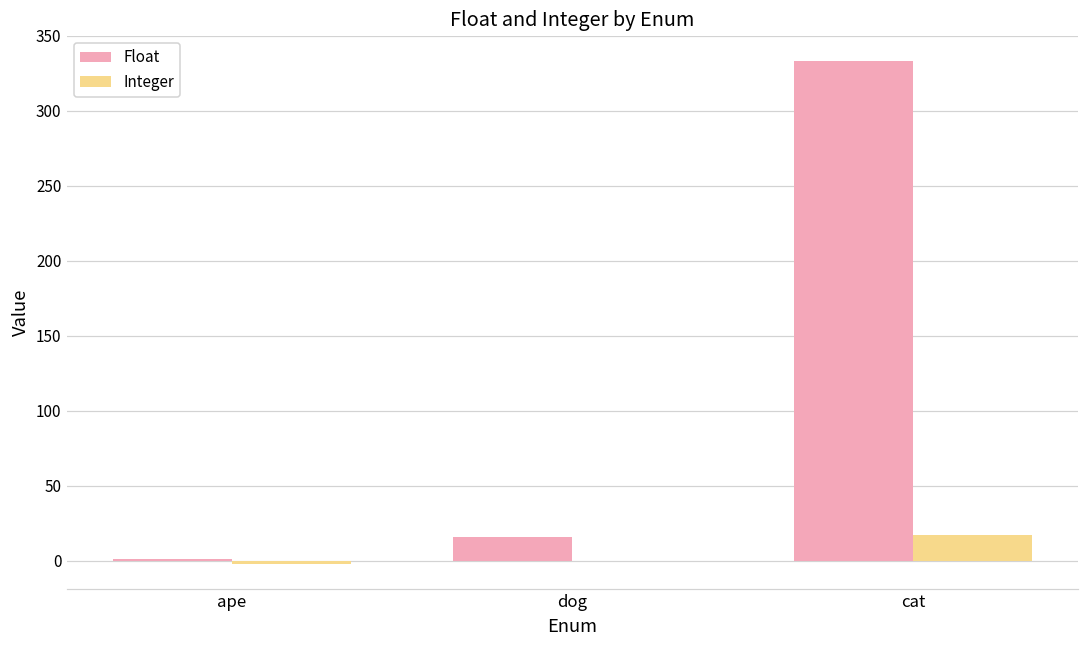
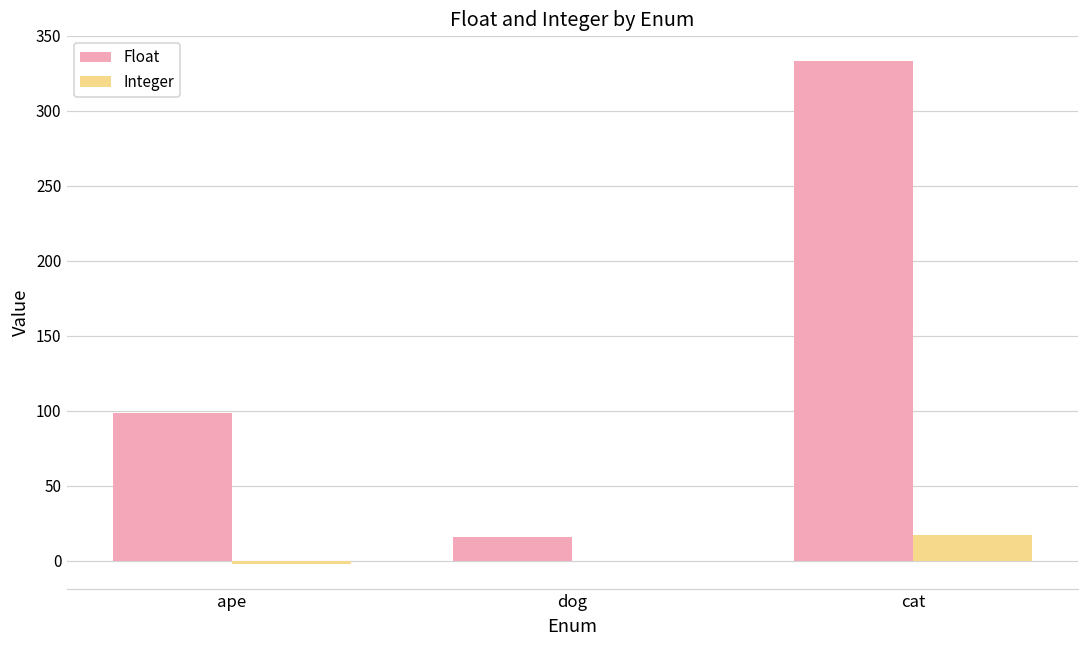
  {
    "Float": {
-     "ape": 1,
+     "ape": 98,
      "dog": 16,
      "cat": 333
    },
    "Integer": {
      "ape": -2,
      "dog": 0,
      "cat": 17
    }
  }
